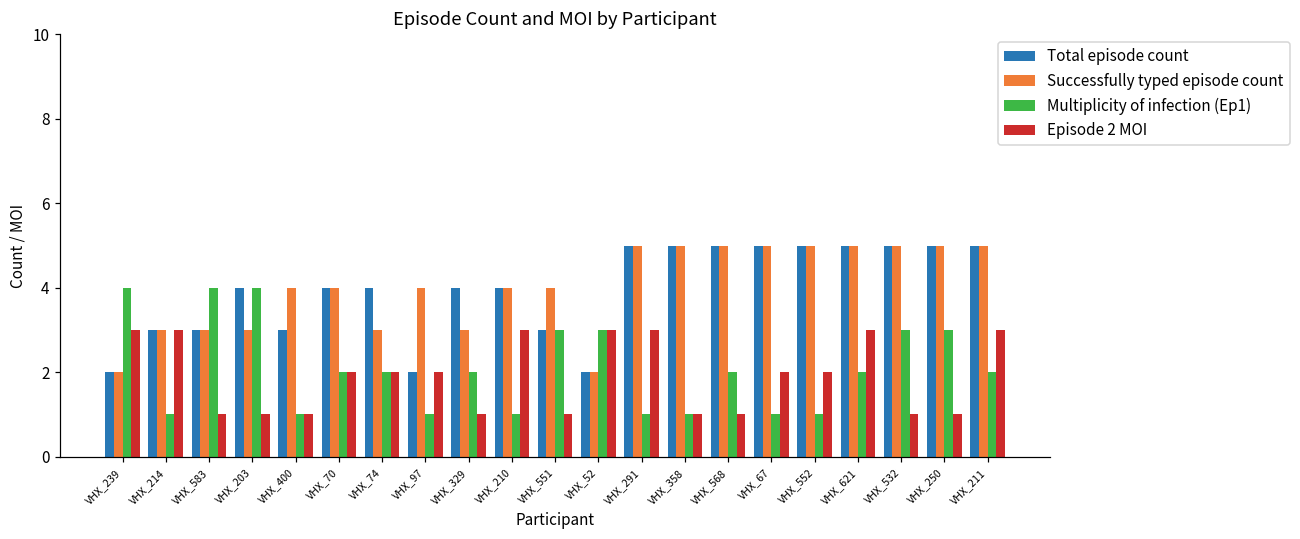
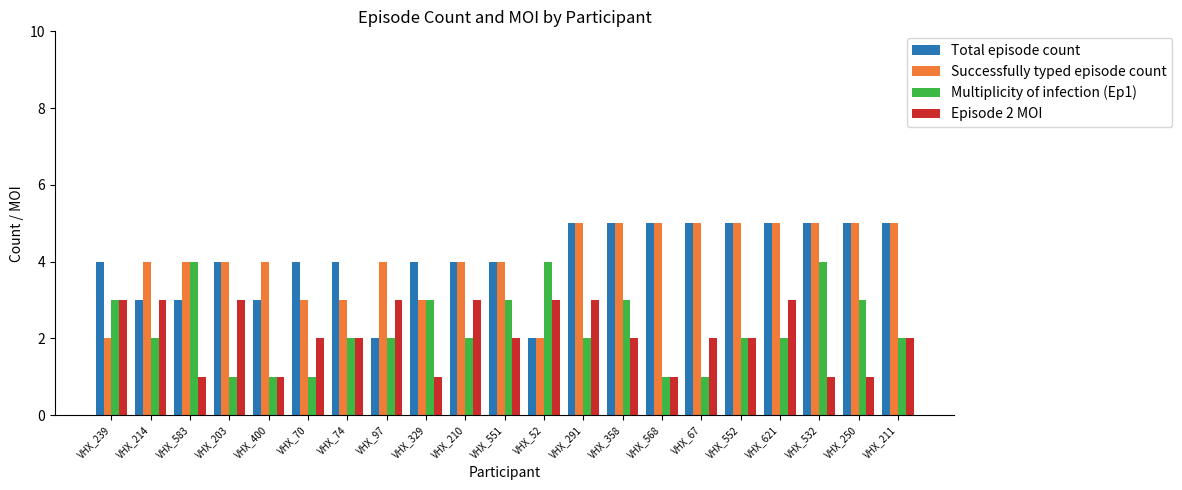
  {
    "Total episode count": {
-     "VHX_239": 2,
+     "VHX_239": 4,
      "VHX_214": 3,
      "VHX_583": 3,
      "VHX_203": 4,
      "VHX_400": 3,
      "VHX_70": 4,
      "VHX_74": 4,
      "VHX_97": 2,
      "VHX_329": 4,
      "VHX_210": 4,
-     "VHX_551": 3,
+     "VHX_551": 4,
      "VHX_52": 2,
      "VHX_291": 5,
      "VHX_358": 5,
      "VHX_568": 5,
      "VHX_67": 5,
      "VHX_552": 5,
      "VHX_621": 5,
      "VHX_532": 5,
      "VHX_250": 5,
      "VHX_211": 5
    },
    "Successfully typed episode count": {
      "VHX_239": 2,
-     "VHX_214": 3,
-     "VHX_583": 3,
-     "VHX_203": 3,
+     "VHX_214": 4,
+     "VHX_583": 4,
+     "VHX_203": 4,
      "VHX_400": 4,
-     "VHX_70": 4,
+     "VHX_70": 3,
      "VHX_74": 3,
      "VHX_97": 4,
      "VHX_329": 3,
      "VHX_210": 4,
      "VHX_551": 4,
      "VHX_52": 2,
      "VHX_291": 5,
      "VHX_358": 5,
      "VHX_568": 5,
      "VHX_67": 5,
      "VHX_552": 5,
      "VHX_621": 5,
      "VHX_532": 5,
      "VHX_250": 5,
      "VHX_211": 5
    },
    "Multiplicity of infection (Ep1)": {
-     "VHX_239": 4,
-     "VHX_214": 1,
+     "VHX_239": 3,
+     "VHX_214": 2,
      "VHX_583": 4,
-     "VHX_203": 4,
+     "VHX_203": 1,
      "VHX_400": 1,
-     "VHX_70": 2,
+     "VHX_70": 1,
      "VHX_74": 2,
-     "VHX_97": 1,
-     "VHX_329": 2,
-     "VHX_210": 1,
+     "VHX_97": 2,
+     "VHX_329": 3,
+     "VHX_210": 2,
      "VHX_551": 3,
-     "VHX_52": 3,
-     "VHX_291": 1,
-     "VHX_358": 1,
-     "VHX_568": 2,
+     "VHX_52": 4,
+     "VHX_291": 2,
+     "VHX_358": 3,
+     "VHX_568": 1,
      "VHX_67": 1,
-     "VHX_552": 1,
+     "VHX_552": 2,
      "VHX_621": 2,
-     "VHX_532": 3,
+     "VHX_532": 4,
      "VHX_250": 3,
      "VHX_211": 2
    },
    "Episode 2 MOI": {
      "VHX_239": 3,
      "VHX_214": 3,
      "VHX_583": 1,
-     "VHX_203": 1,
+     "VHX_203": 3,
      "VHX_400": 1,
      "VHX_70": 2,
      "VHX_74": 2,
-     "VHX_97": 2,
+     "VHX_97": 3,
      "VHX_329": 1,
      "VHX_210": 3,
-     "VHX_551": 1,
+     "VHX_551": 2,
      "VHX_52": 3,
      "VHX_291": 3,
-     "VHX_358": 1,
+     "VHX_358": 2,
      "VHX_568": 1,
      "VHX_67": 2,
      "VHX_552": 2,
      "VHX_621": 3,
      "VHX_532": 1,
      "VHX_250": 1,
-     "VHX_211": 3
+     "VHX_211": 2
    }
  }
